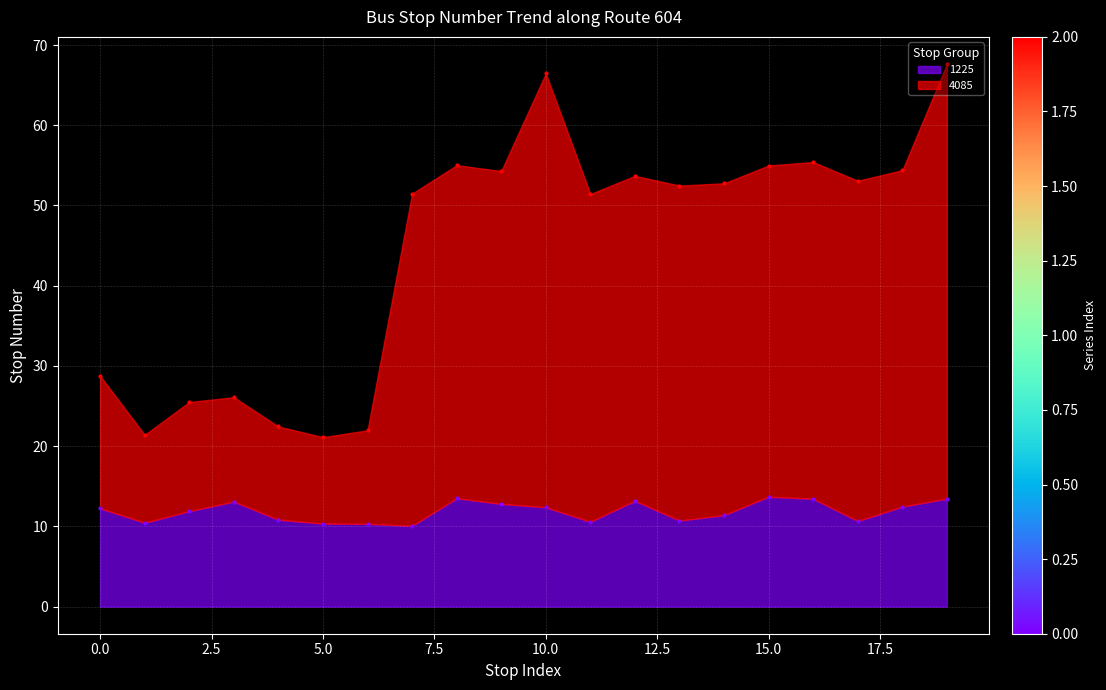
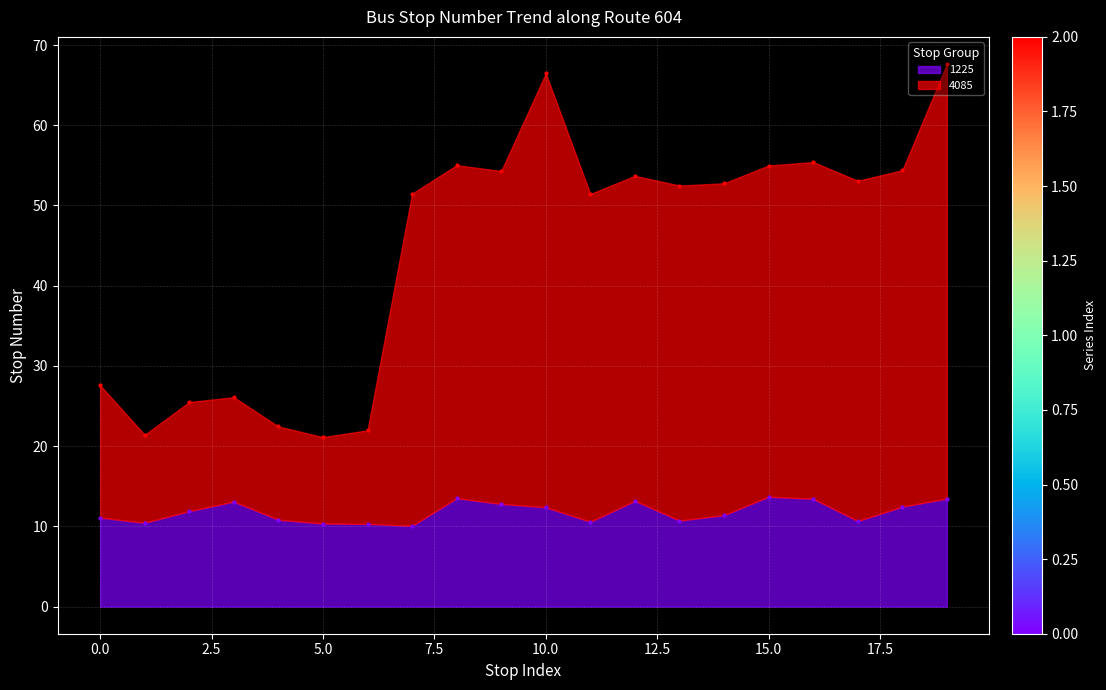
  {
    "1225": {
-     "0.0": 12,
+     "0.0": 11,
      "5.0": 10,
      "10.0": 12,
      "15.0": 14
    },
    "4085": {
      "0.0": 17,
      "5.0": 11,
      "10.0": 54,
      "15.0": 41
    }
  }
